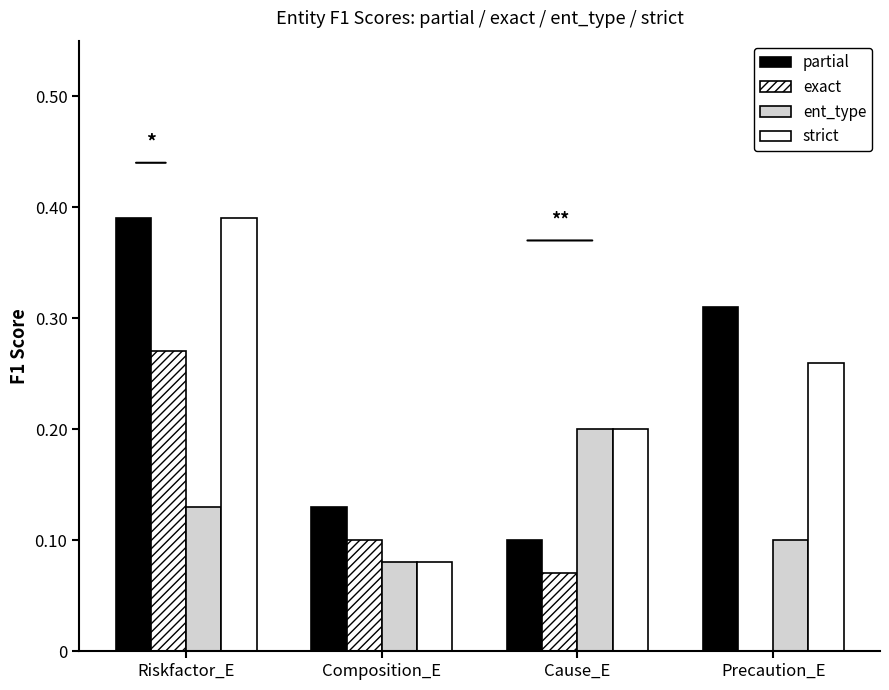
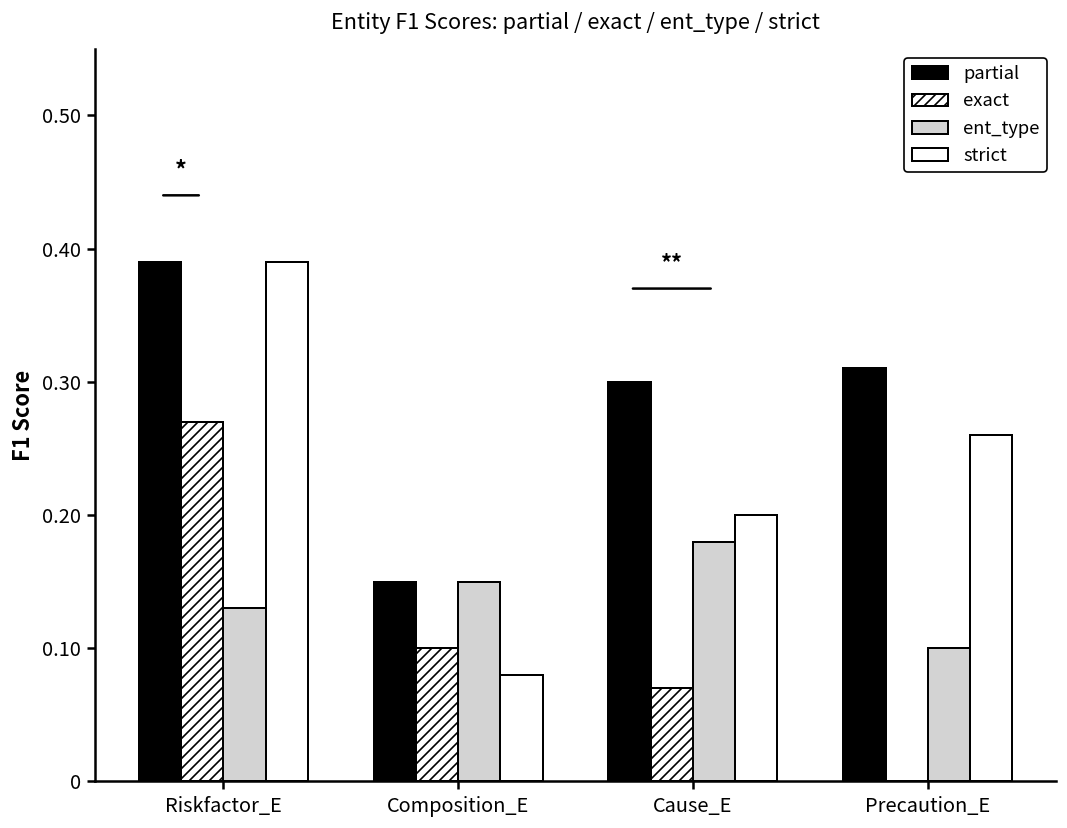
  {
    "partial": {
      "Riskfactor_E": 0.39,
-     "Composition_E": 0.13,
-     "Cause_E": 0.1,
+     "Composition_E": 0.15,
+     "Cause_E": 0.3,
      "Precaution_E": 0.31
    },
    "ent_type": {
      "Riskfactor_E": 0.13,
-     "Composition_E": 0.08,
-     "Cause_E": 0.20,
+     "Composition_E": 0.15,
+     "Cause_E": 0.18,
      "Precaution_E": 0.10
    }
  }
